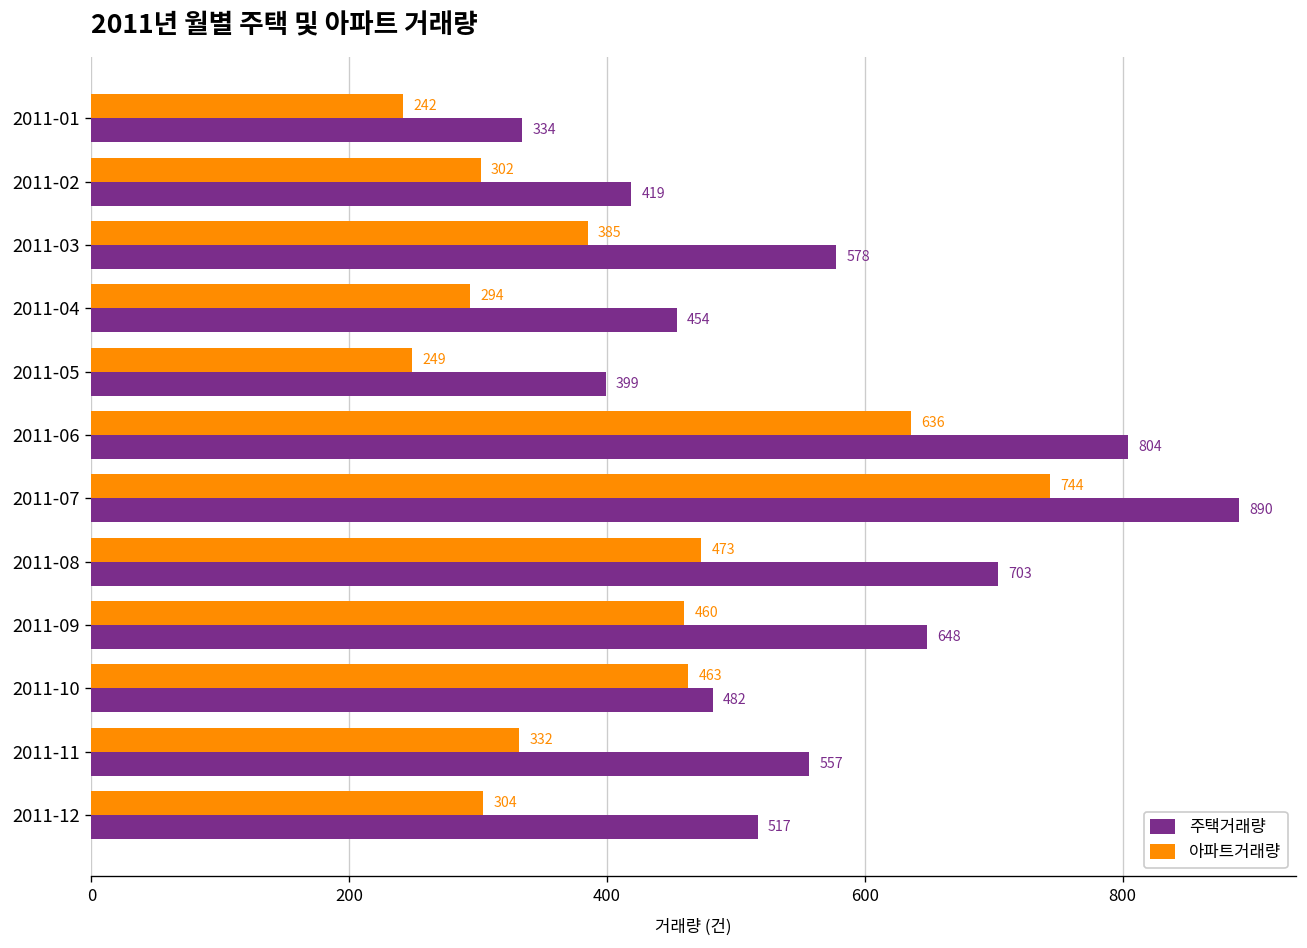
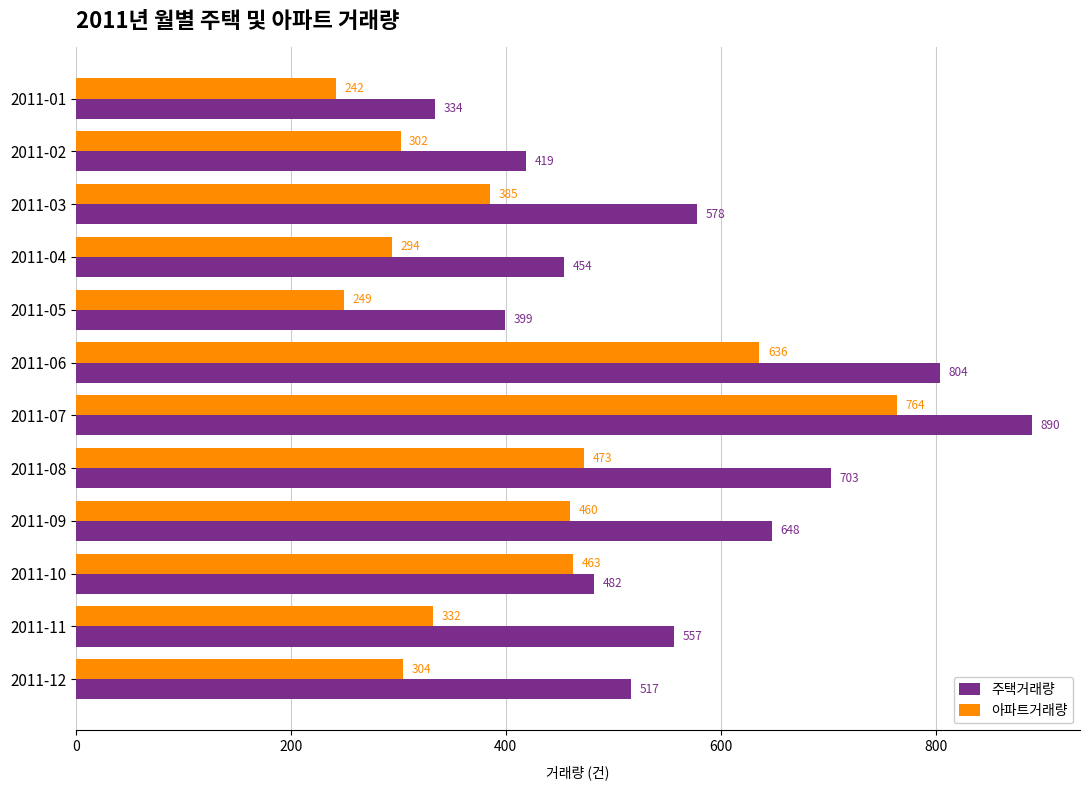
  {
    "주택거래량": {
      "2011-01": 334,
      "2011-02": 419,
      "2011-03": 578,
      "2011-04": 454,
      "2011-05": 399,
      "2011-06": 804,
      "2011-07": 890,
      "2011-08": 703,
      "2011-09": 648,
      "2011-10": 482,
      "2011-11": 557,
      "2011-12": 517
    },
    "아파트거래량": {
      "2011-01": 242,
      "2011-02": 302,
      "2011-03": 385,
      "2011-04": 294,
      "2011-05": 249,
      "2011-06": 636,
-     "2011-07": 744,
+     "2011-07": 764,
      "2011-08": 473,
      "2011-09": 460,
      "2011-10": 463,
      "2011-11": 332,
      "2011-12": 304
    }
  }
